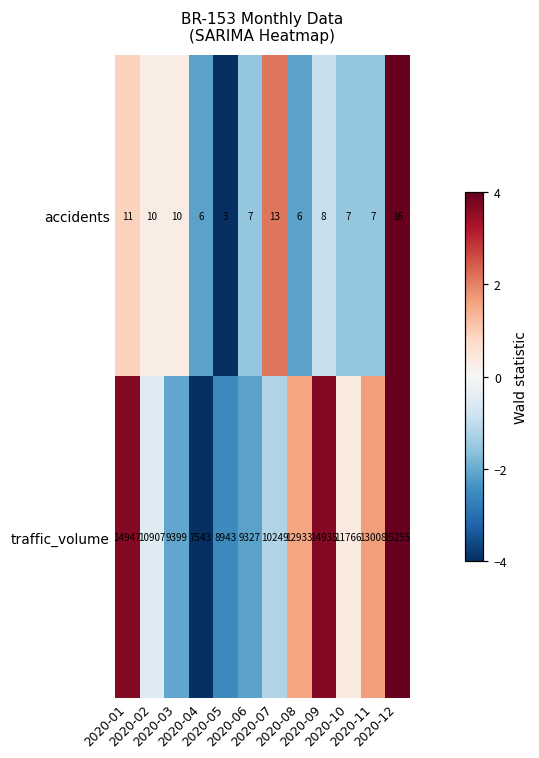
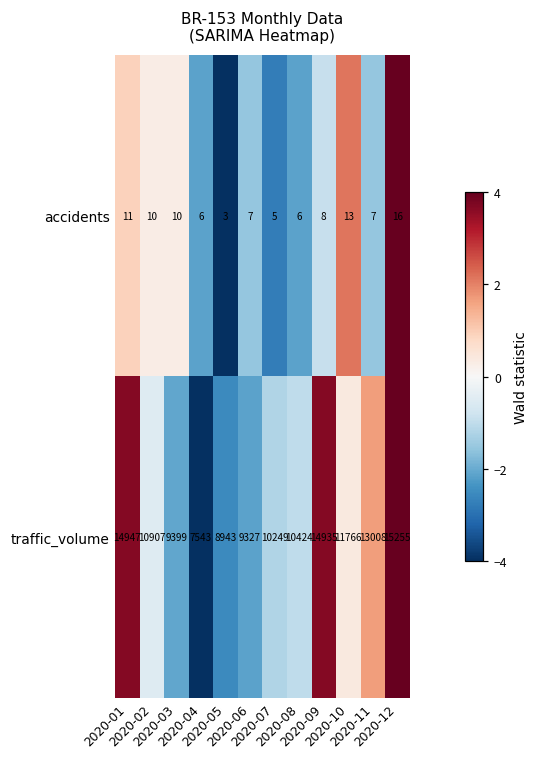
  {
    "accidents": {
      "2020-01": 11,
      "2020-02": 10,
      "2020-03": 10,
      "2020-04": 6,
      "2020-05": 3,
      "2020-06": 7,
-     "2020-07": 13,
+     "2020-07": 5,
      "2020-08": 6,
      "2020-09": 8,
-     "2020-10": 7,
+     "2020-10": 13,
      "2020-11": 7,
      "2020-12": 16
    },
    "traffic_volume": {
      "2020-01": 14947,
      "2020-02": 10907,
      "2020-03": 9399,
      "2020-04": 7543,
      "2020-05": 8943,
      "2020-06": 9327,
      "2020-07": 10249,
-     "2020-08": 12933,
+     "2020-08": 10424,
      "2020-09": 14935,
      "2020-10": 11766,
      "2020-11": 13008,
      "2020-12": 15255
    }
  }
